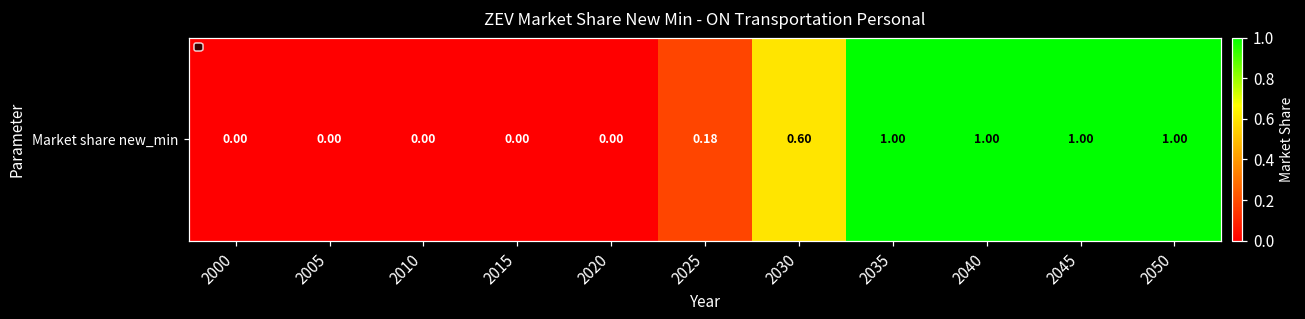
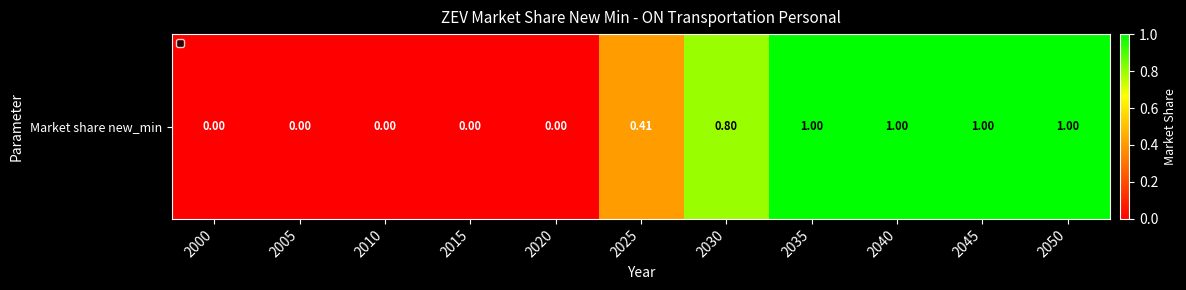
  {
    "Market share new_min": {
      "2000": 0.00,
      "2005": 0.00,
      "2010": 0.00,
      "2015": 0.00,
      "2020": 0.00,
-     "2025": 0.18,
-     "2030": 0.60,
+     "2025": 0.41,
+     "2030": 0.80,
      "2035": 1.00,
      "2040": 1.00,
      "2045": 1.00,
      "2050": 1.00
    }
  }
